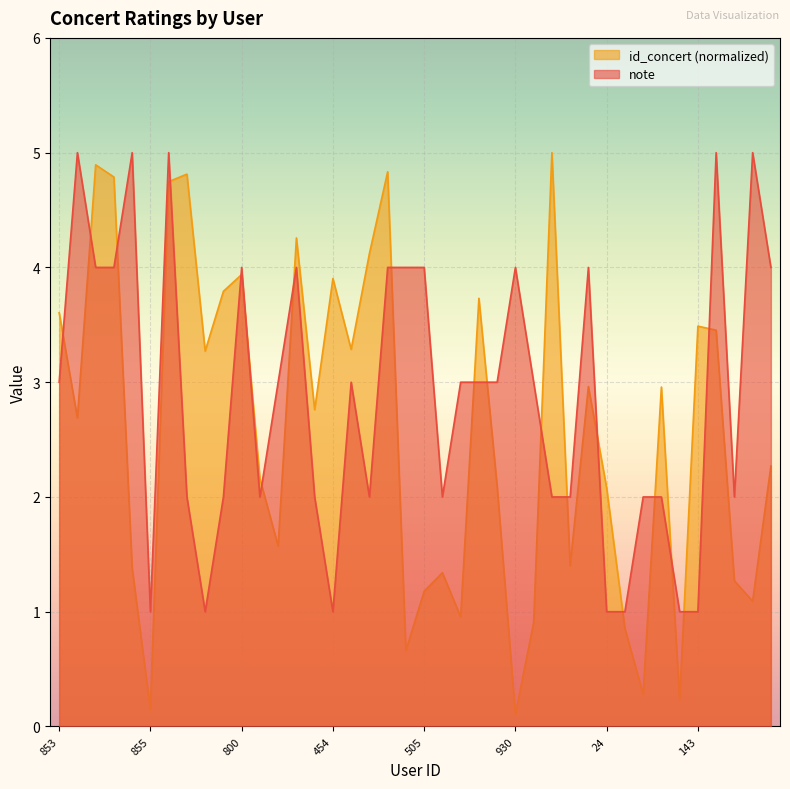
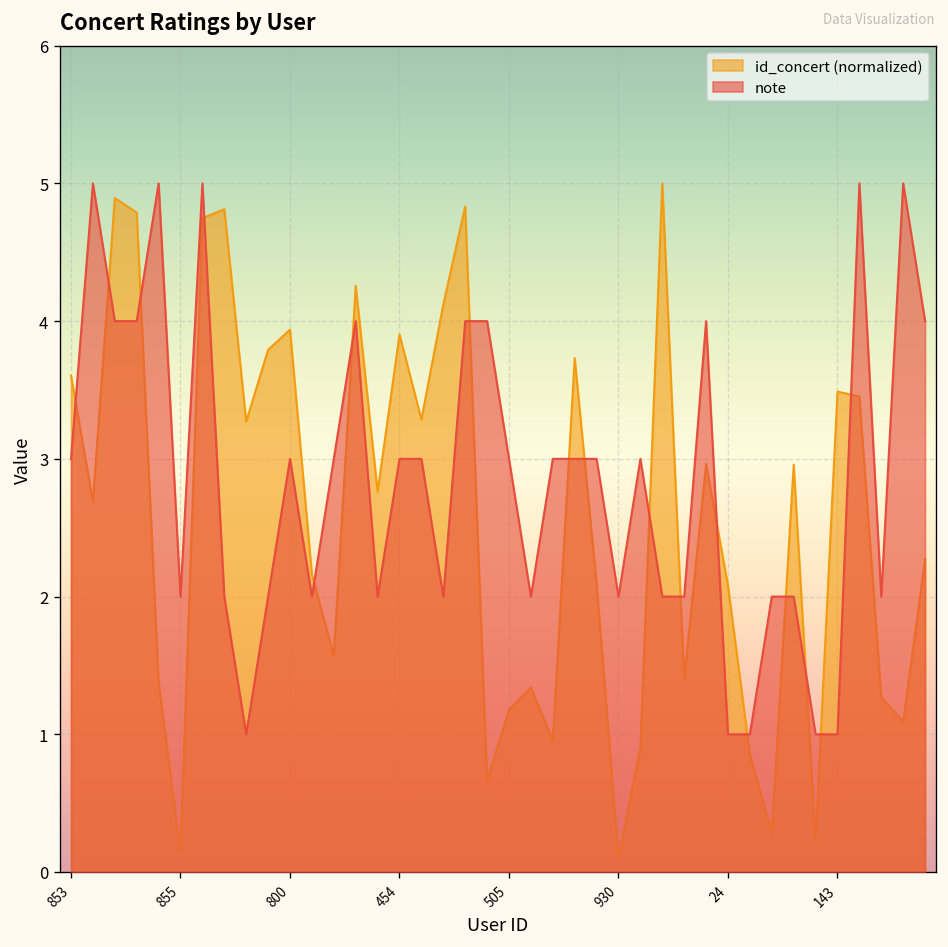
  {
    "id_concert (normalized)": {
      "853": 3.60,
      "855": 0.15,
      "800": 3.94,
      "454": 3.90,
      "505": 1.18,
      "930": 0.11,
      "143": 3.49
    },
    "note": {
      "853": 3,
-     "855": 1,
-     "800": 4,
-     "454": 1,
-     "505": 4,
-     "930": 4,
+     "855": 2,
+     "800": 3,
+     "454": 3,
+     "505": 3,
+     "930": 2,
      "143": 1
    }
  }
